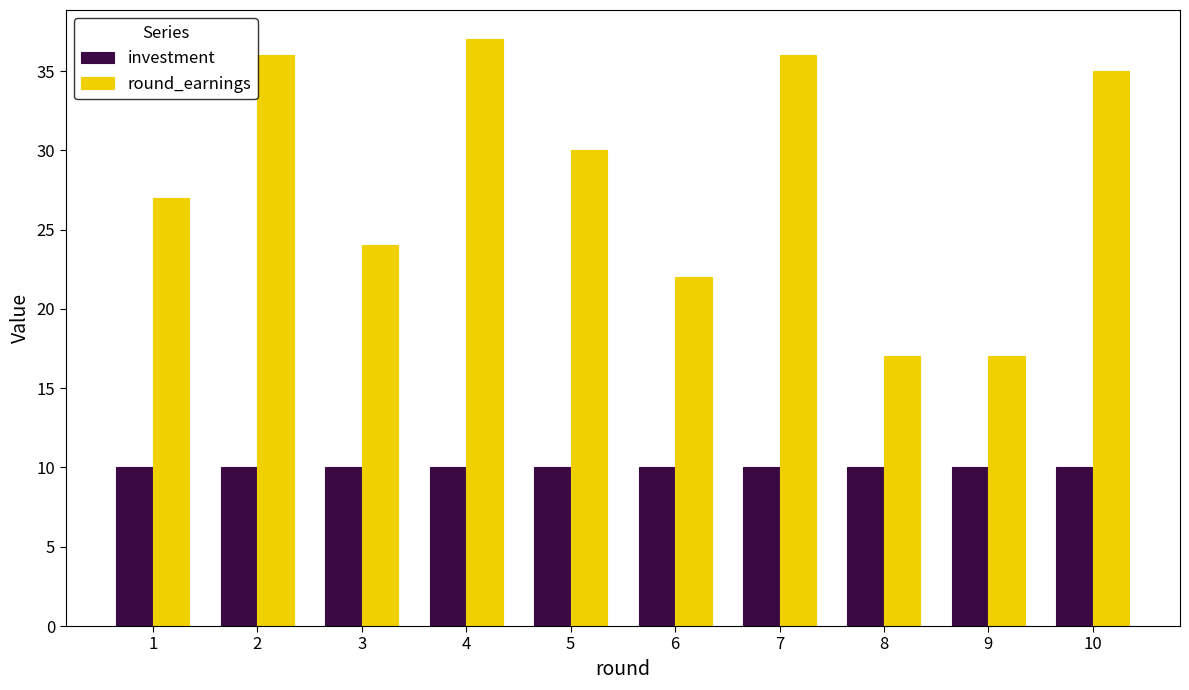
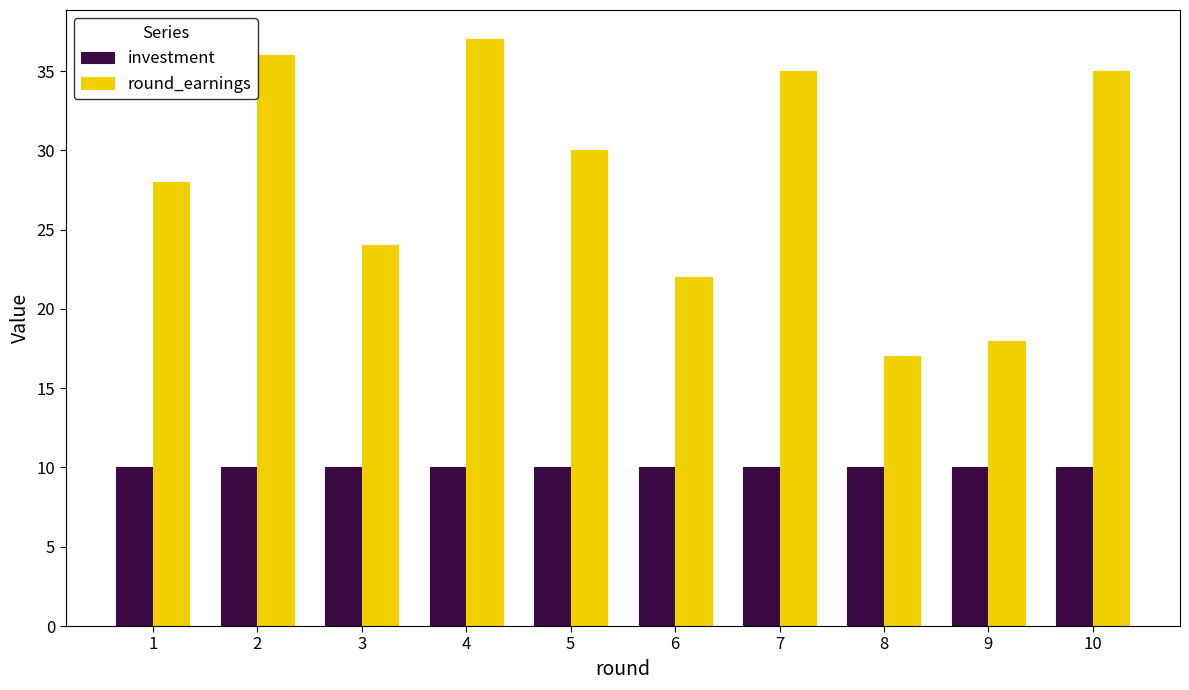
  {
    "investment": {
      "1": 10,
      "2": 10,
      "3": 10,
      "4": 10,
      "5": 10,
      "6": 10,
      "7": 10,
      "8": 10,
      "9": 10,
      "10": 10
    },
    "round_earnings": {
-     "1": 27,
+     "1": 28,
      "2": 36,
      "3": 24,
      "4": 37,
      "5": 30,
      "6": 22,
-     "7": 36,
+     "7": 35,
      "8": 17,
-     "9": 17,
+     "9": 18,
      "10": 35
    }
  }
